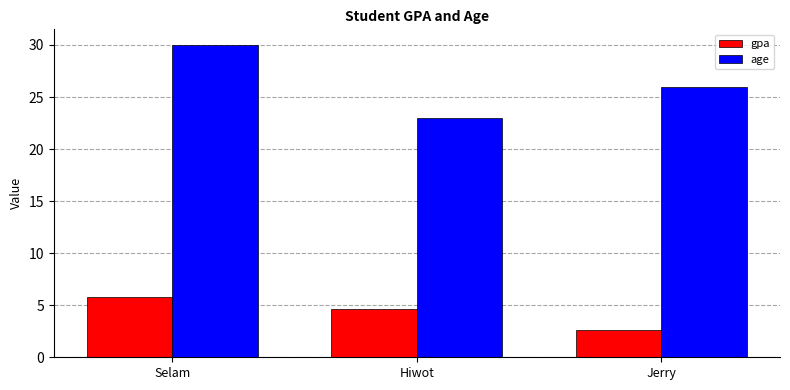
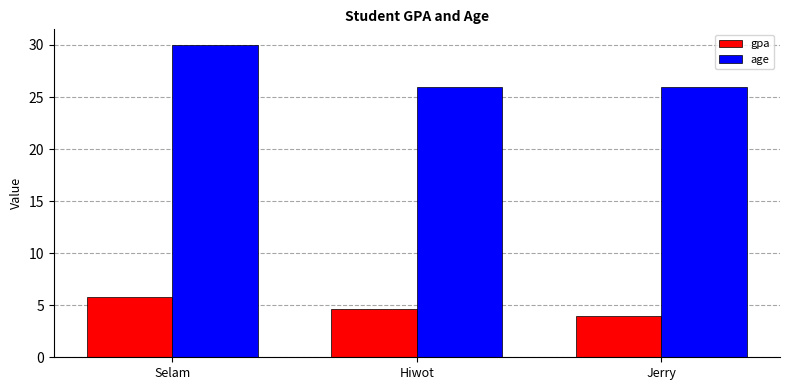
  {
    "gpa": {
      "Selam": 5.8,
      "Hiwot": 4.6,
-     "Jerry": 2.6
+     "Jerry": 4.0
    },
    "age": {
      "Selam": 30,
-     "Hiwot": 23,
+     "Hiwot": 26,
      "Jerry": 26
    }
  }
